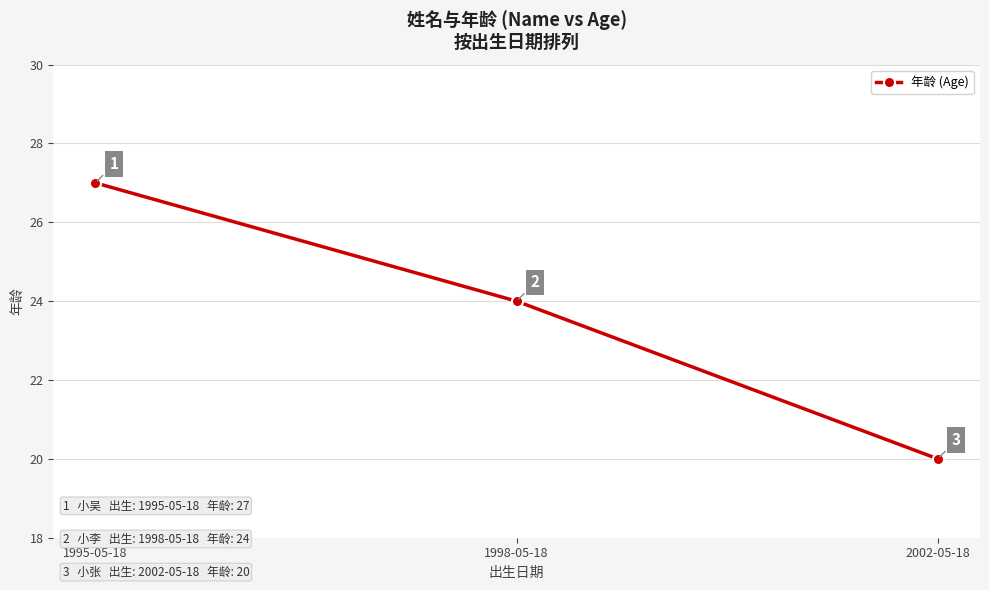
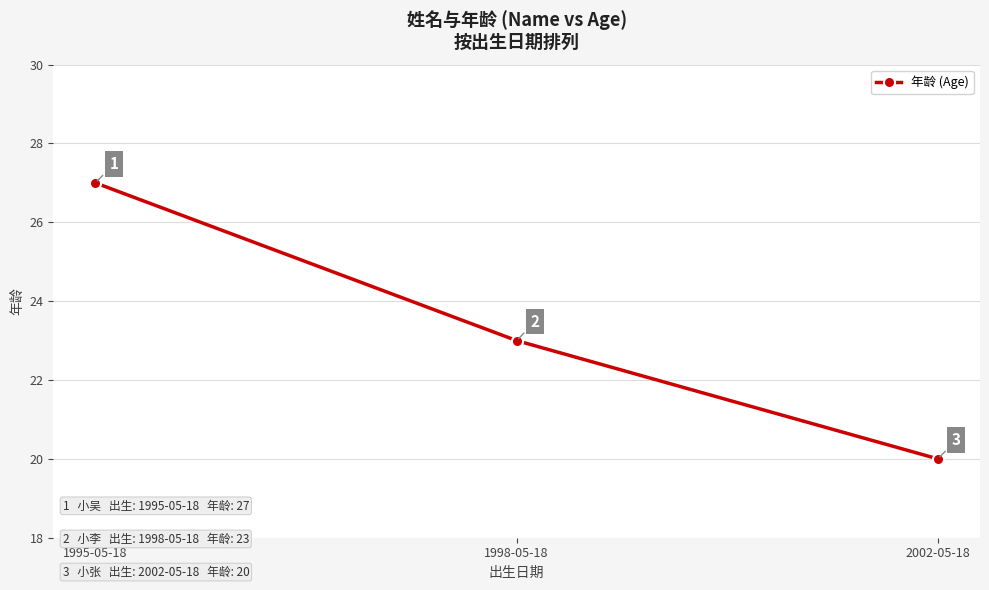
  {
-   "1998-05-18": 24
+   "1998-05-18": 23
  }
